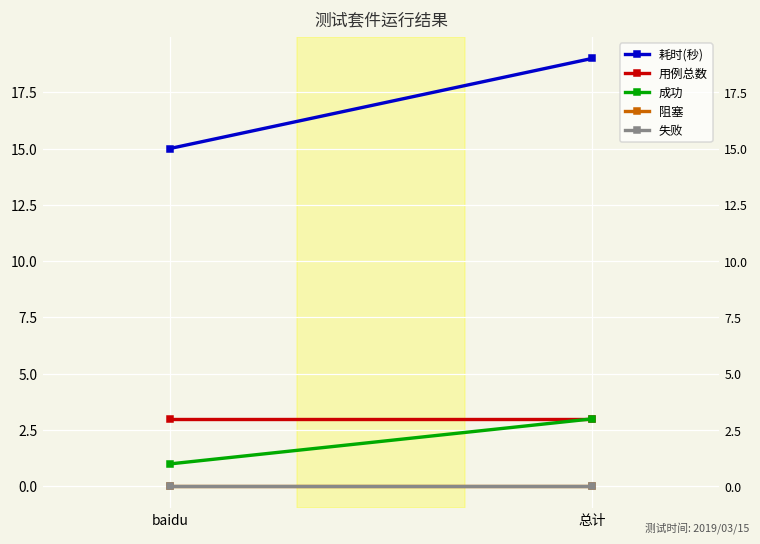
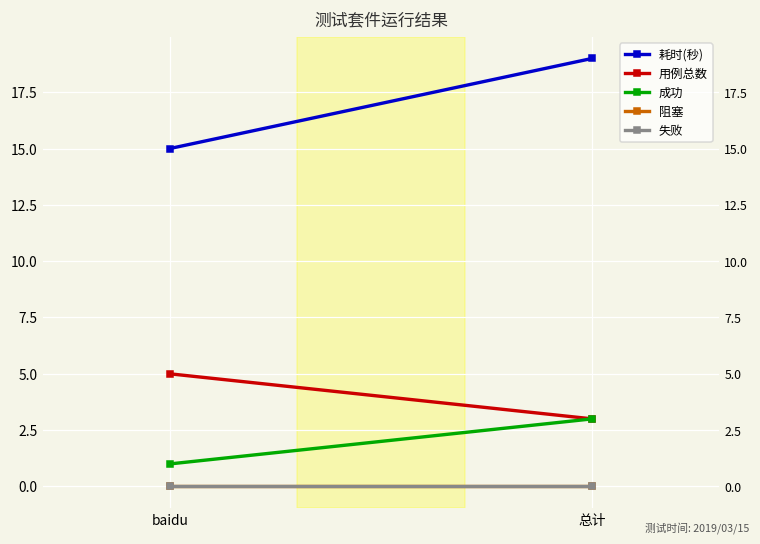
  {
    "耗时(秒)": {
      "baidu": 15,
      "总计": 19
    },
    "用例总数": {
-     "baidu": 3
+     "baidu": 5
    },
    "成功": {
      "baidu": 1
    },
    "失败": {
      "baidu": 0,
      "总计": 0
    }
  }
